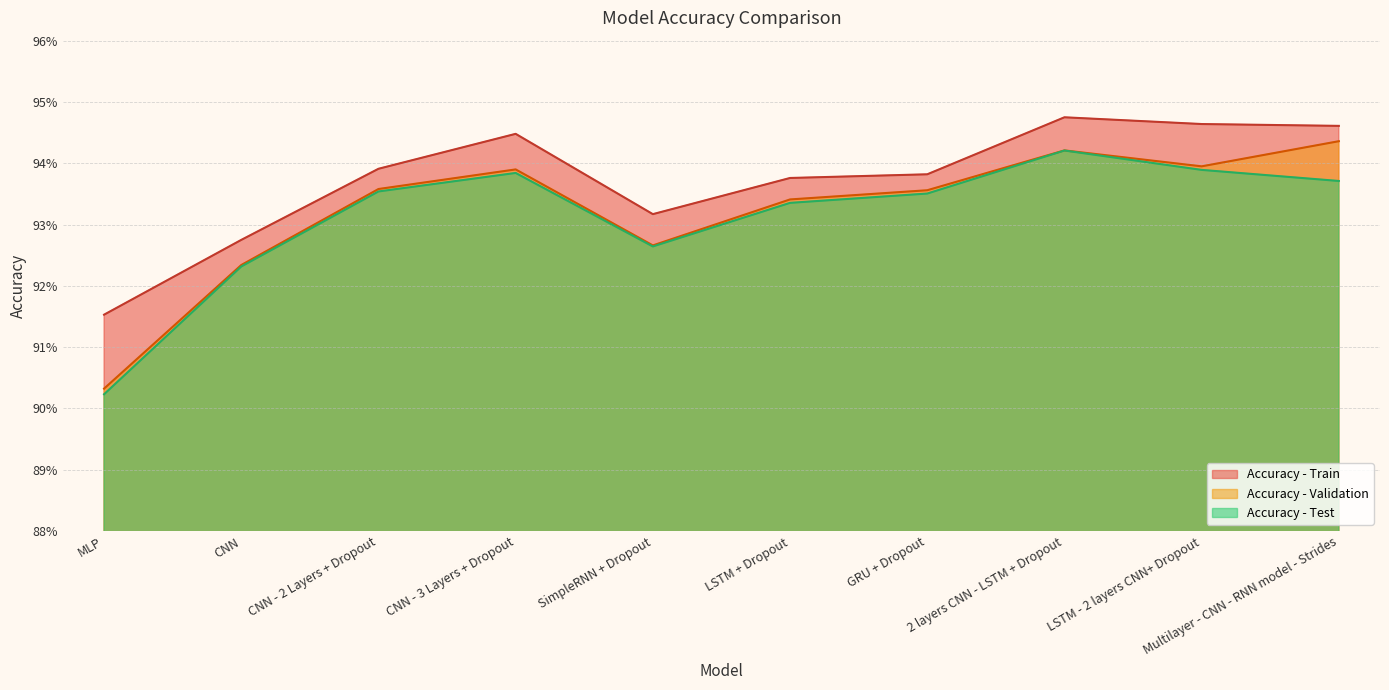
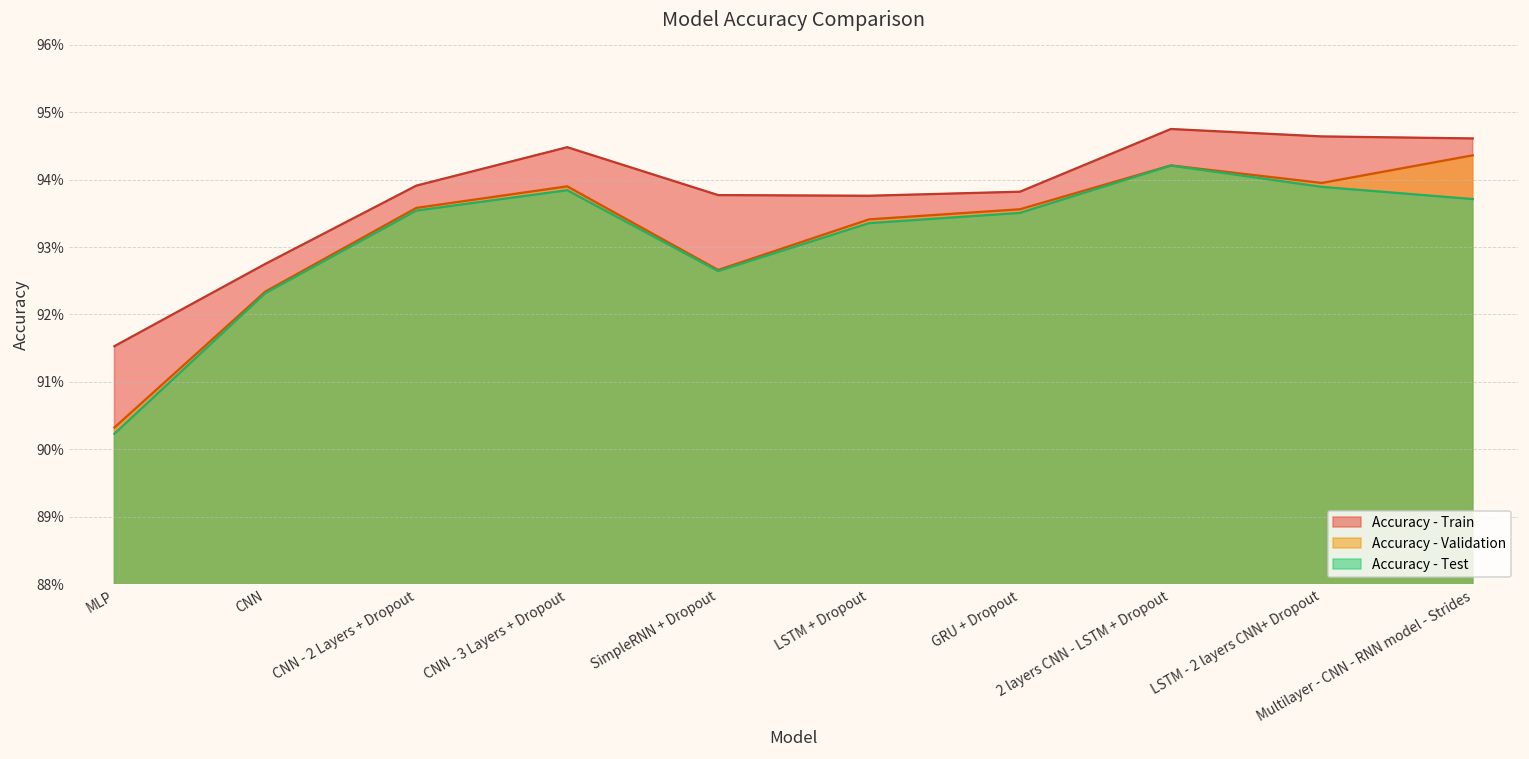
  {
    "Accuracy - Train": {
      "MLP": "91.5%",
      "CNN": "92.8%",
      "CNN - 2 Layers + Dropout": "93.9%",
      "CNN - 3 Layers + Dropout": "94.5%",
-     "SimpleRNN + Dropout": "93.2%",
+     "SimpleRNN + Dropout": "93.8%",
      "LSTM + Dropout": "93.8%",
      "GRU + Dropout": "93.8%",
      "2 layers CNN - LSTM + Dropout": "94.8%",
      "LSTM - 2 layers CNN+ Dropout": "94.6%",
      "Multilayer - CNN - RNN model - Strides": "94.6%"
    },
    "Accuracy - Validation": {
      "MLP": "90.3%",
      "CNN - 3 Layers + Dropout": "93.9%",
      "LSTM + Dropout": "93.4%",
      "GRU + Dropout": "93.6%",
      "LSTM - 2 layers CNN+ Dropout": "94.0%",
      "Multilayer - CNN - RNN model - Strides": "94.4%"
    },
    "Accuracy - Test": {
      "MLP": "90.2%",
      "CNN - 3 Layers + Dropout": "93.8%",
      "LSTM + Dropout": "93.4%",
      "GRU + Dropout": "93.5%",
      "LSTM - 2 layers CNN+ Dropout": "93.9%",
      "Multilayer - CNN - RNN model - Strides": "93.7%"
    }
  }
